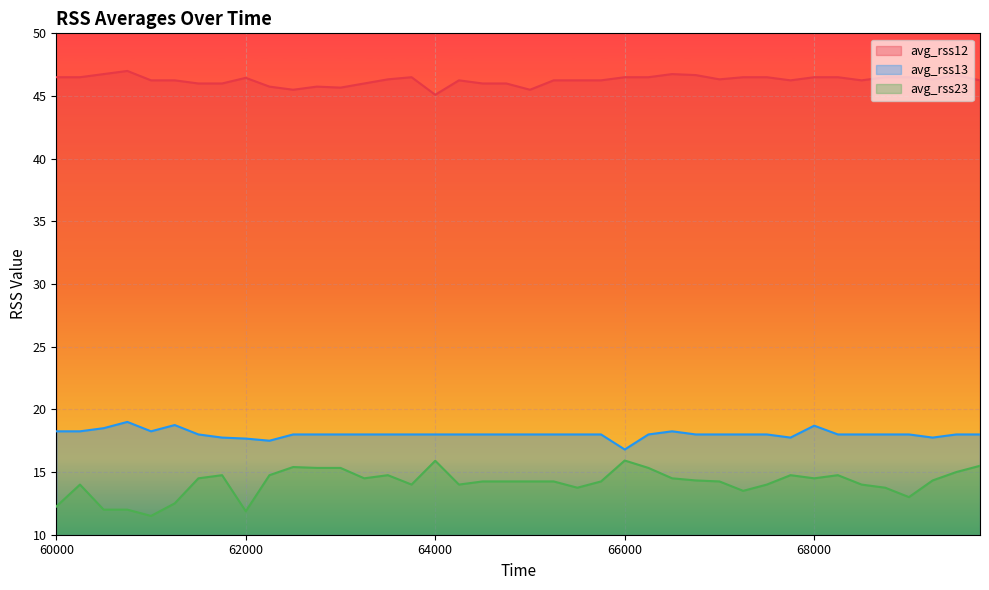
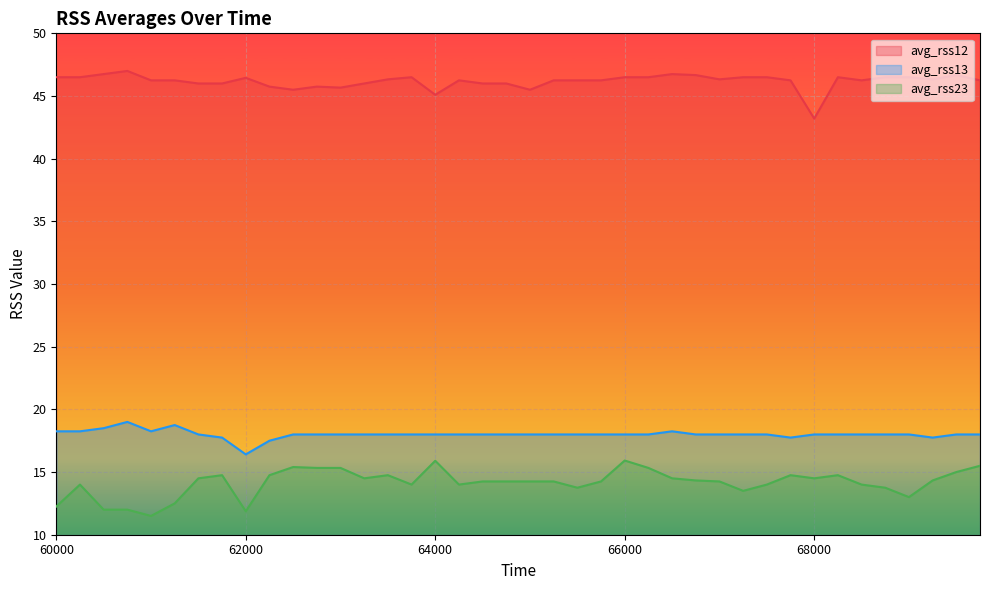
  {
    "avg_rss12": {
      "60000": 46.5,
      "62000": 46.5,
      "64000": 45.1,
      "66000": 46.5,
-     "68000": 46.5
+     "68000": 43.2
    },
    "avg_rss13": {
      "60000": 18.3,
-     "62000": 17.7,
+     "62000": 16.4,
      "64000": 18.0,
-     "66000": 16.8,
-     "68000": 18.7
+     "66000": 18.0,
+     "68000": 18.0
    },
    "avg_rss23": {
      "60000": 12.3,
      "62000": 11.9,
      "64000": 15.9,
      "66000": 15.9,
      "68000": 14.5
    }
  }
